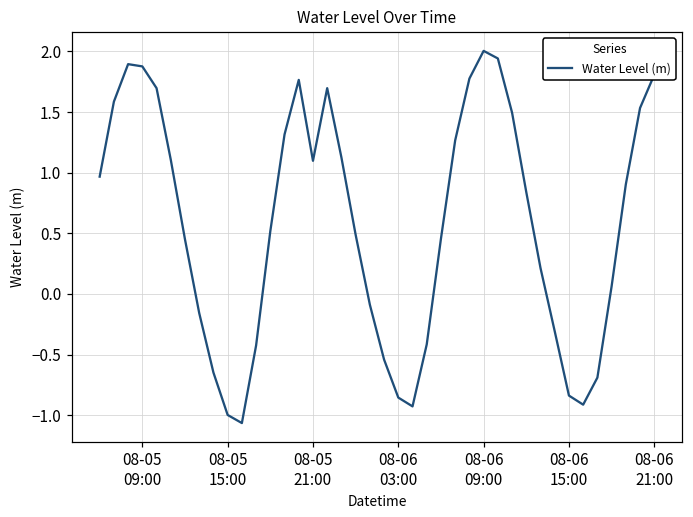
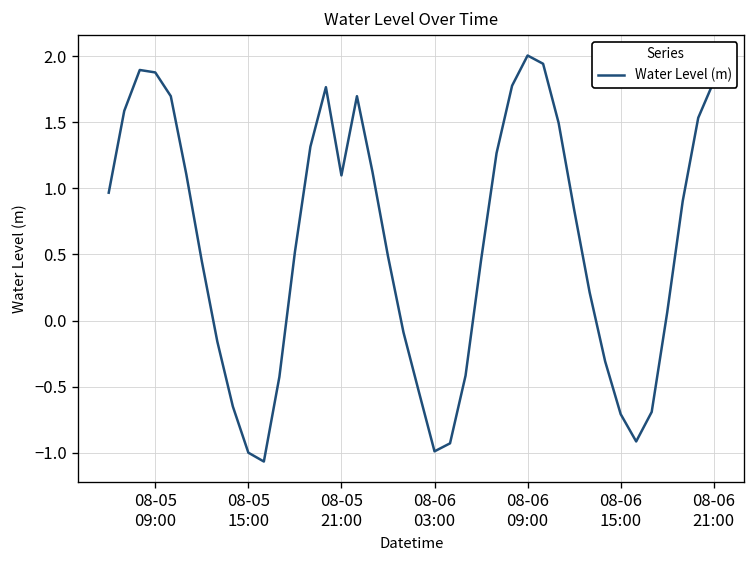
  {
    "08-05 09:00": 1.88,
    "08-05 15:00": -1.00,
    "08-05 21:00": 1.10,
-   "08-06 03:00": -0.86,
+   "08-06 03:00": -0.99,
    "08-06 09:00": 2.00,
-   "08-06 15:00": -0.84
+   "08-06 15:00": -0.71
  }
